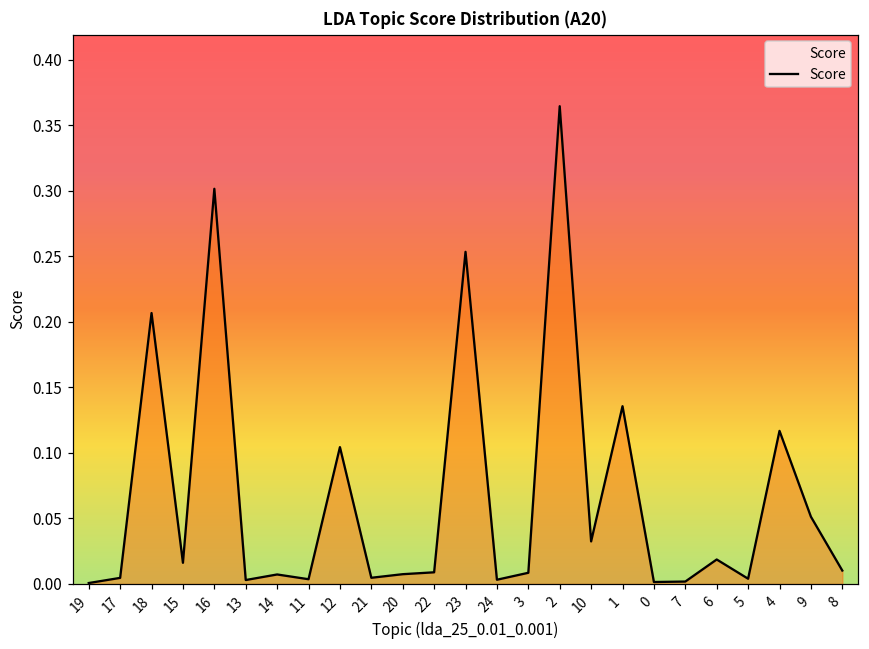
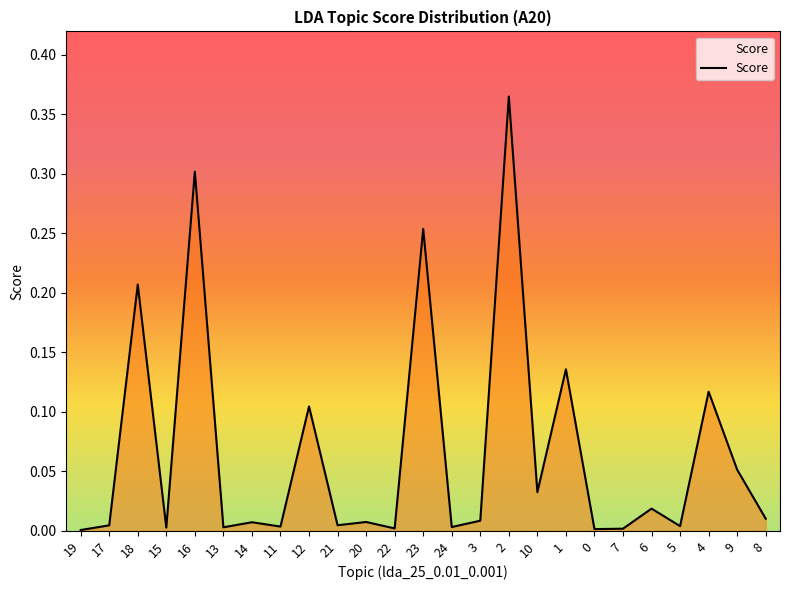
  {
    "19": 0.001,
    "17": 0.005,
    "18": 0.207,
-   "15": 0.016,
+   "15": 0.003,
    "16": 0.302,
    "13": 0.003,
    "14": 0.007,
    "11": 0.004,
    "12": 0.104,
    "21": 0.005,
    "20": 0.007,
-   "22": 0.009,
+   "22": 0.002,
    "23": 0.254,
    "24": 0.003,
    "3": 0.009,
    "2": 0.365,
    "10": 0.032,
    "1": 0.136,
    "0": 0.001,
    "7": 0.002,
    "6": 0.019,
    "5": 0.004,
    "4": 0.117,
    "9": 0.051,
    "8": 0.010
  }
